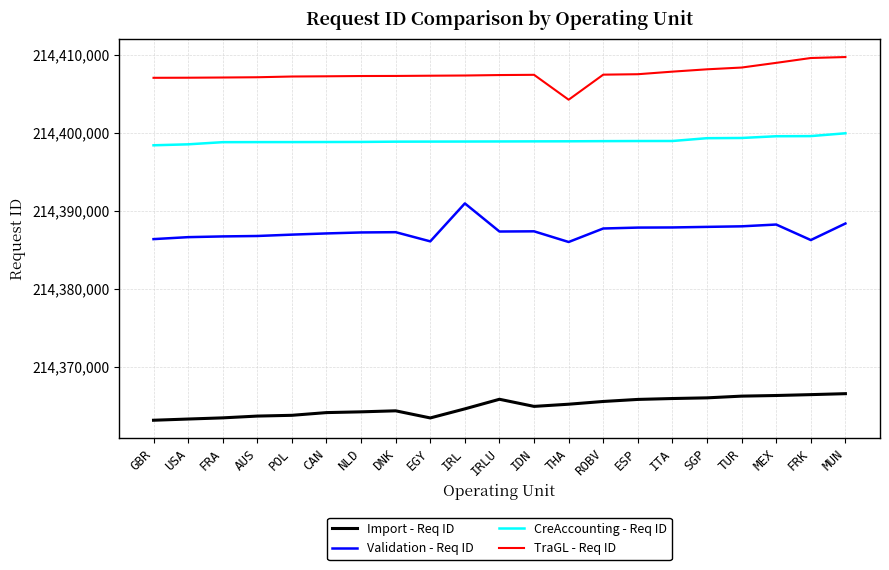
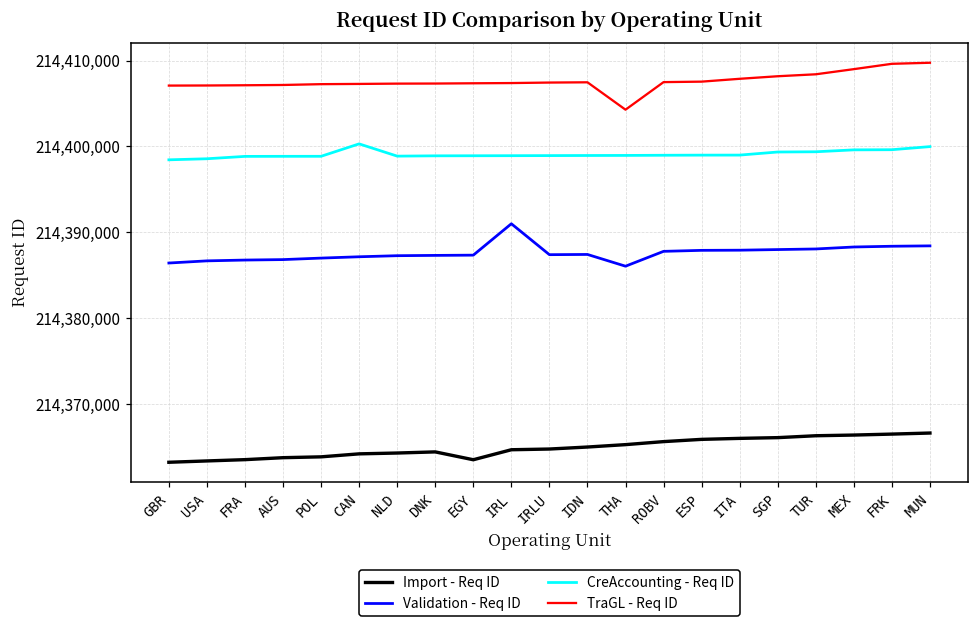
  {
    "Import - Req ID": {
      "GBR": "214,363,000",
      "USA": "214,363,000",
      "FRA": "214,364,000",
      "AUS": "214,364,000",
      "POL": "214,364,000",
      "CAN": "214,364,000",
      "NLD": "214,364,000",
      "DNK": "214,364,000",
      "EGY": "214,364,000",
      "IRL": "214,365,000",
-     "IRLU": "214,366,000",
+     "IRLU": "214,365,000",
      "IDN": "214,365,000",
      "THA": "214,365,000",
      "ROBV": "214,366,000",
      "ESP": "214,366,000",
      "ITA": "214,366,000",
      "SGP": "214,366,000",
      "TUR": "214,366,000",
      "MEX": "214,366,000",
      "FRK": "214,366,000",
      "MUN": "214,367,000"
    },
    "Validation - Req ID": {
      "GBR": "214,386,000",
      "USA": "214,387,000",
      "FRA": "214,387,000",
      "AUS": "214,387,000",
      "POL": "214,387,000",
      "CAN": "214,387,000",
      "NLD": "214,387,000",
      "DNK": "214,387,000",
-     "EGY": "214,386,000",
+     "EGY": "214,387,000",
      "IRL": "214,391,000",
      "IRLU": "214,387,000",
      "IDN": "214,387,000",
      "THA": "214,386,000",
      "ROBV": "214,388,000",
      "ESP": "214,388,000",
      "ITA": "214,388,000",
      "SGP": "214,388,000",
      "TUR": "214,388,000",
      "MEX": "214,388,000",
-     "FRK": "214,386,000",
+     "FRK": "214,388,000",
      "MUN": "214,388,000"
    },
    "CreAccounting - Req ID": {
      "GBR": "214,398,000",
      "USA": "214,399,000",
      "FRA": "214,399,000",
      "AUS": "214,399,000",
      "POL": "214,399,000",
-     "CAN": "214,399,000",
+     "CAN": "214,400,000",
      "NLD": "214,399,000",
      "DNK": "214,399,000",
      "EGY": "214,399,000",
      "IRL": "214,399,000",
      "IRLU": "214,399,000",
      "IDN": "214,399,000",
      "THA": "214,399,000",
      "ROBV": "214,399,000",
      "ESP": "214,399,000",
      "ITA": "214,399,000",
      "SGP": "214,399,000",
      "TUR": "214,399,000",
      "MEX": "214,400,000",
      "FRK": "214,400,000",
      "MUN": "214,400,000"
    },
    "TraGL - Req ID": {
      "GBR": "214,407,000",
      "USA": "214,407,000",
      "FRA": "214,407,000",
      "AUS": "214,407,000",
      "POL": "214,407,000",
      "CAN": "214,407,000",
      "NLD": "214,407,000",
      "DNK": "214,407,000",
      "EGY": "214,407,000",
      "IRL": "214,407,000",
      "IRLU": "214,407,000",
      "IDN": "214,407,000",
      "THA": "214,404,000",
      "ROBV": "214,407,000",
      "ESP": "214,408,000",
      "ITA": "214,408,000",
      "SGP": "214,408,000",
      "TUR": "214,408,000",
      "MEX": "214,409,000",
      "FRK": "214,410,000",
      "MUN": "214,410,000"
    }
  }
